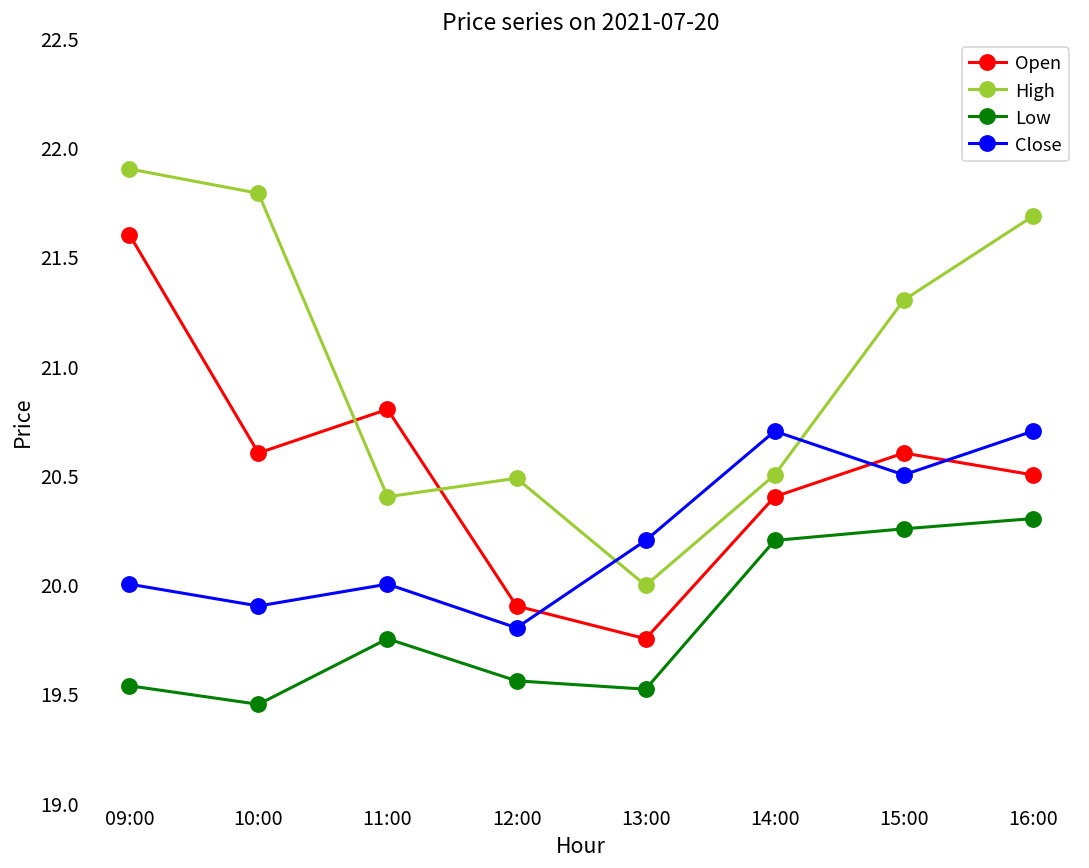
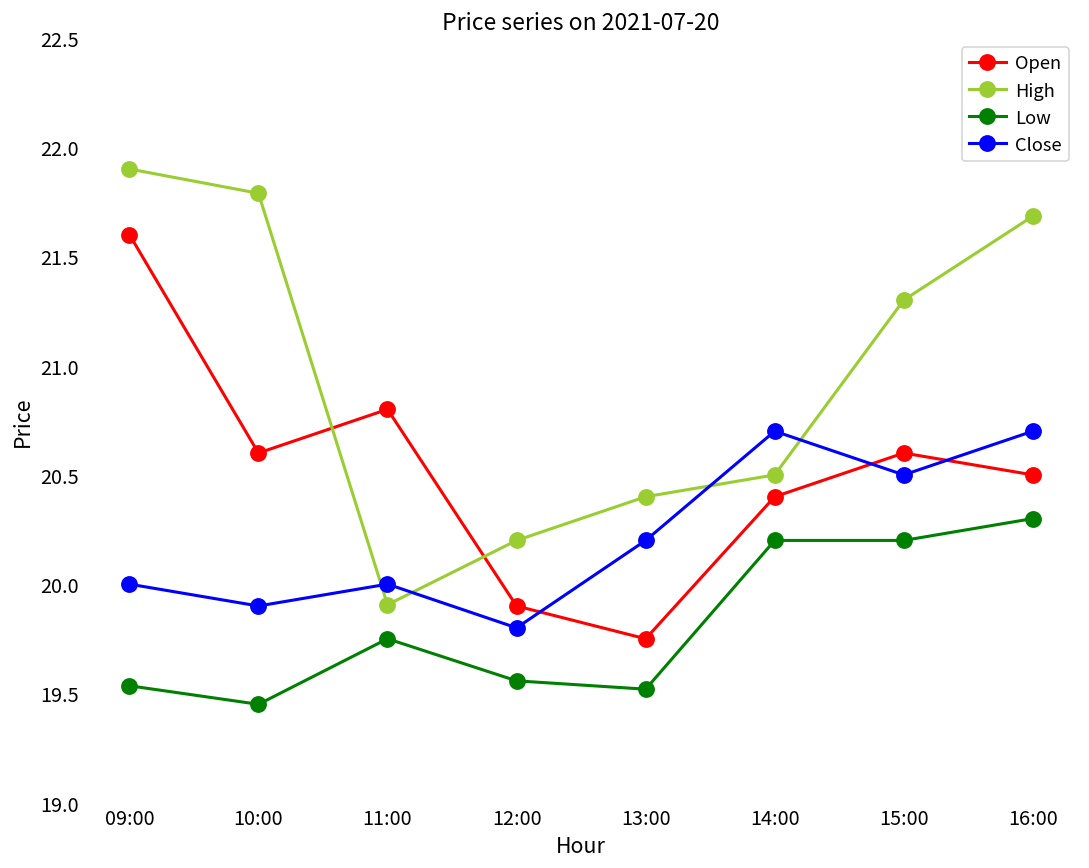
  {
    "Open": {
      "09:00": 21.60,
      "10:00": 20.60,
      "11:00": 20.80,
      "12:00": 19.90,
      "13:00": 19.75,
      "14:00": 20.40,
      "15:00": 20.60,
      "16:00": 20.50
    },
    "High": {
      "09:00": 21.90,
      "10:00": 21.79,
-     "11:00": 20.40,
-     "12:00": 20.48,
-     "13:00": 19.99,
+     "11:00": 19.91,
+     "12:00": 20.20,
+     "13:00": 20.40,
      "14:00": 20.50,
      "15:00": 21.30,
      "16:00": 21.68
    },
    "Low": {
      "09:00": 19.53,
      "10:00": 19.45,
      "11:00": 19.75,
      "12:00": 19.56,
      "13:00": 19.52,
      "14:00": 20.20,
-     "15:00": 20.25,
+     "15:00": 20.20,
      "16:00": 20.30
    },
    "Close": {
      "09:00": 20.00,
      "10:00": 19.90,
      "11:00": 20.00,
      "12:00": 19.80,
      "13:00": 20.20,
      "14:00": 20.70,
      "15:00": 20.50,
      "16:00": 20.70
    }
  }
